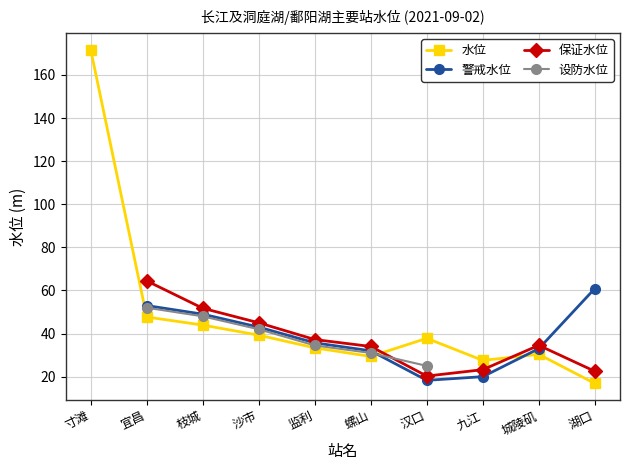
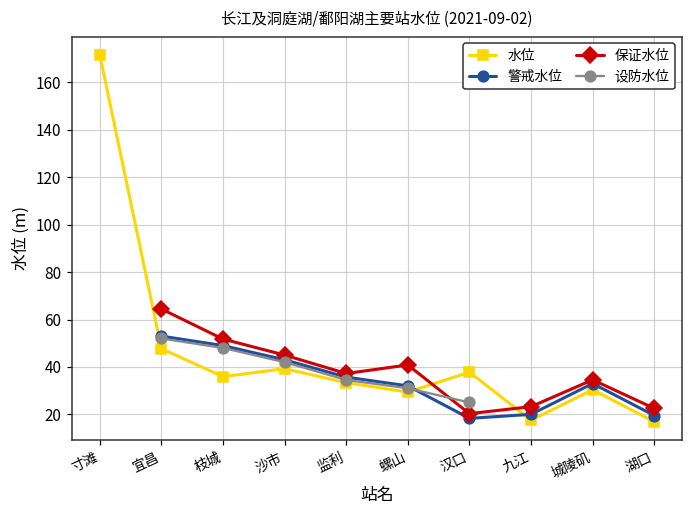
  {
    "水位": {
      "寸滩": 172,
      "宜昌": 48,
-     "枝城": 44,
+     "枝城": 36,
      "沙市": 39,
      "螺山": 29,
      "汉口": 38,
-     "九江": 28,
+     "九江": 18,
      "城陵矶": 30,
      "湖口": 17
    },
    "警戒水位": {
      "监利": 36,
      "汉口": 18,
      "九江": 20,
      "城陵矶": 33,
-     "湖口": 61
+     "湖口": 20
    },
    "保证水位": {
      "宜昌": 64,
      "枝城": 52,
      "沙市": 45,
      "监利": 37,
-     "螺山": 34,
+     "螺山": 41,
      "汉口": 20,
      "九江": 23,
      "城陵矶": 35,
      "湖口": 23
    },
    "设防水位": {
      "汉口": 25
    }
  }
